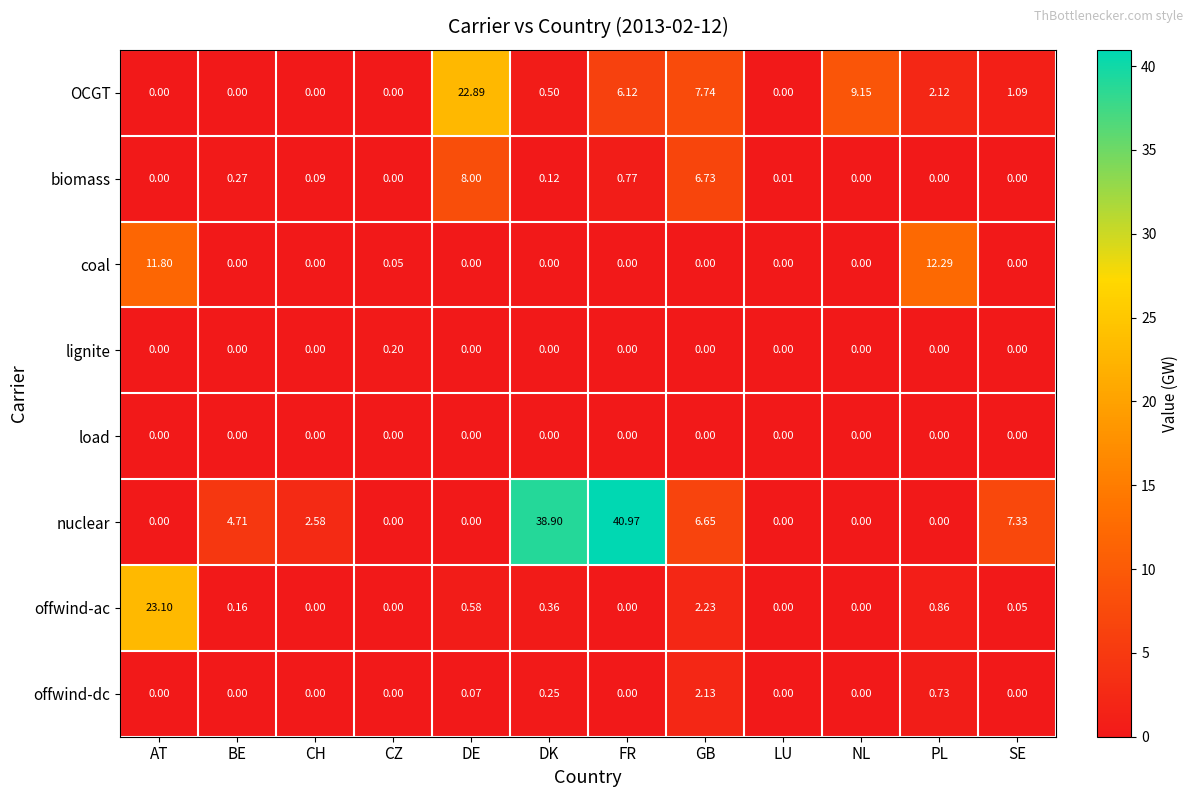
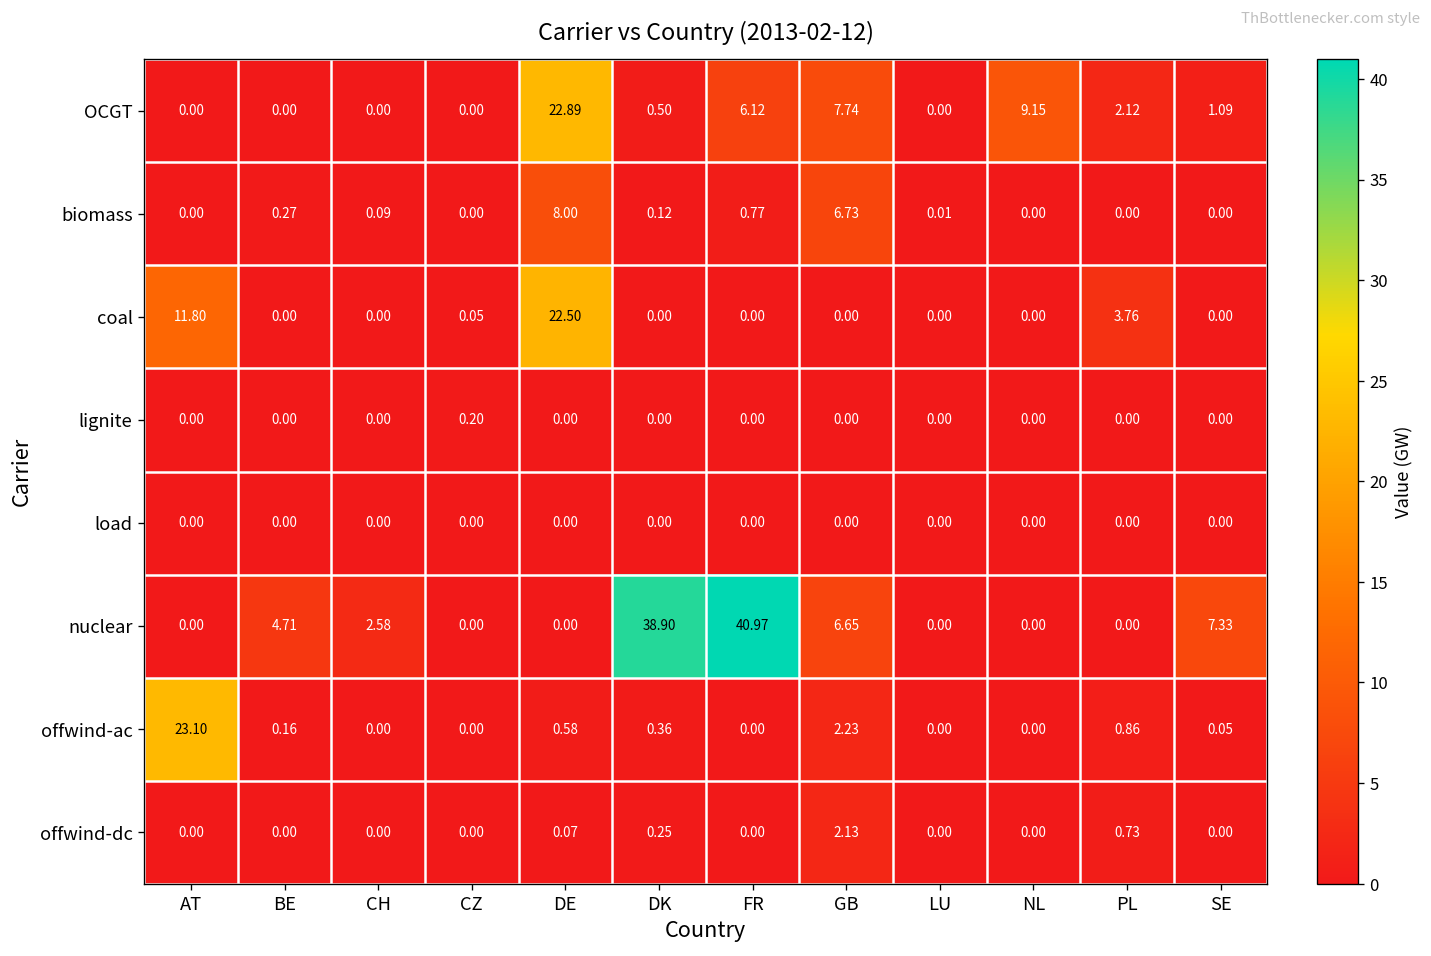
  {
    "OCGT": {
      "AT": 0.00,
      "BE": 0.00,
      "CH": 0.00,
      "CZ": 0.00,
      "DE": 22.89,
      "DK": 0.50,
      "FR": 6.12,
      "GB": 7.74,
      "LU": 0.00,
      "NL": 9.15,
      "PL": 2.12,
      "SE": 1.09
    },
    "biomass": {
      "AT": 0.00,
      "BE": 0.27,
      "CH": 0.09,
      "CZ": 0.00,
      "DE": 8.00,
      "DK": 0.12,
      "FR": 0.77,
      "GB": 6.73,
      "LU": 0.01,
      "NL": 0.00,
      "PL": 0.00,
      "SE": 0.00
    },
    "coal": {
      "AT": 11.80,
      "BE": 0.00,
      "CH": 0.00,
      "CZ": 0.05,
-     "DE": 0.00,
+     "DE": 22.50,
      "DK": 0.00,
      "FR": 0.00,
      "GB": 0.00,
      "LU": 0.00,
      "NL": 0.00,
-     "PL": 12.29,
+     "PL": 3.76,
      "SE": 0.00
    },
    "lignite": {
      "AT": 0.00,
      "BE": 0.00,
      "CH": 0.00,
      "CZ": 0.20,
      "DE": 0.00,
      "DK": 0.00,
      "FR": 0.00,
      "GB": 0.00,
      "LU": 0.00,
      "NL": 0.00,
      "PL": 0.00,
      "SE": 0.00
    },
    "load": {
      "AT": 0.00,
      "BE": 0.00,
      "CH": 0.00,
      "CZ": 0.00,
      "DE": 0.00,
      "DK": 0.00,
      "FR": 0.00,
      "GB": 0.00,
      "LU": 0.00,
      "NL": 0.00,
      "PL": 0.00,
      "SE": 0.00
    },
    "nuclear": {
      "AT": 0.00,
      "BE": 4.71,
      "CH": 2.58,
      "CZ": 0.00,
      "DE": 0.00,
      "DK": 38.90,
      "FR": 40.97,
      "GB": 6.65,
      "LU": 0.00,
      "NL": 0.00,
      "PL": 0.00,
      "SE": 7.33
    },
    "offwind-ac": {
      "AT": 23.10,
      "BE": 0.16,
      "CH": 0.00,
      "CZ": 0.00,
      "DE": 0.58,
      "DK": 0.36,
      "FR": 0.00,
      "GB": 2.23,
      "LU": 0.00,
      "NL": 0.00,
      "PL": 0.86,
      "SE": 0.05
    },
    "offwind-dc": {
      "AT": 0.00,
      "BE": 0.00,
      "CH": 0.00,
      "CZ": 0.00,
      "DE": 0.07,
      "DK": 0.25,
      "FR": 0.00,
      "GB": 2.13,
      "LU": 0.00,
      "NL": 0.00,
      "PL": 0.73,
      "SE": 0.00
    }
  }
